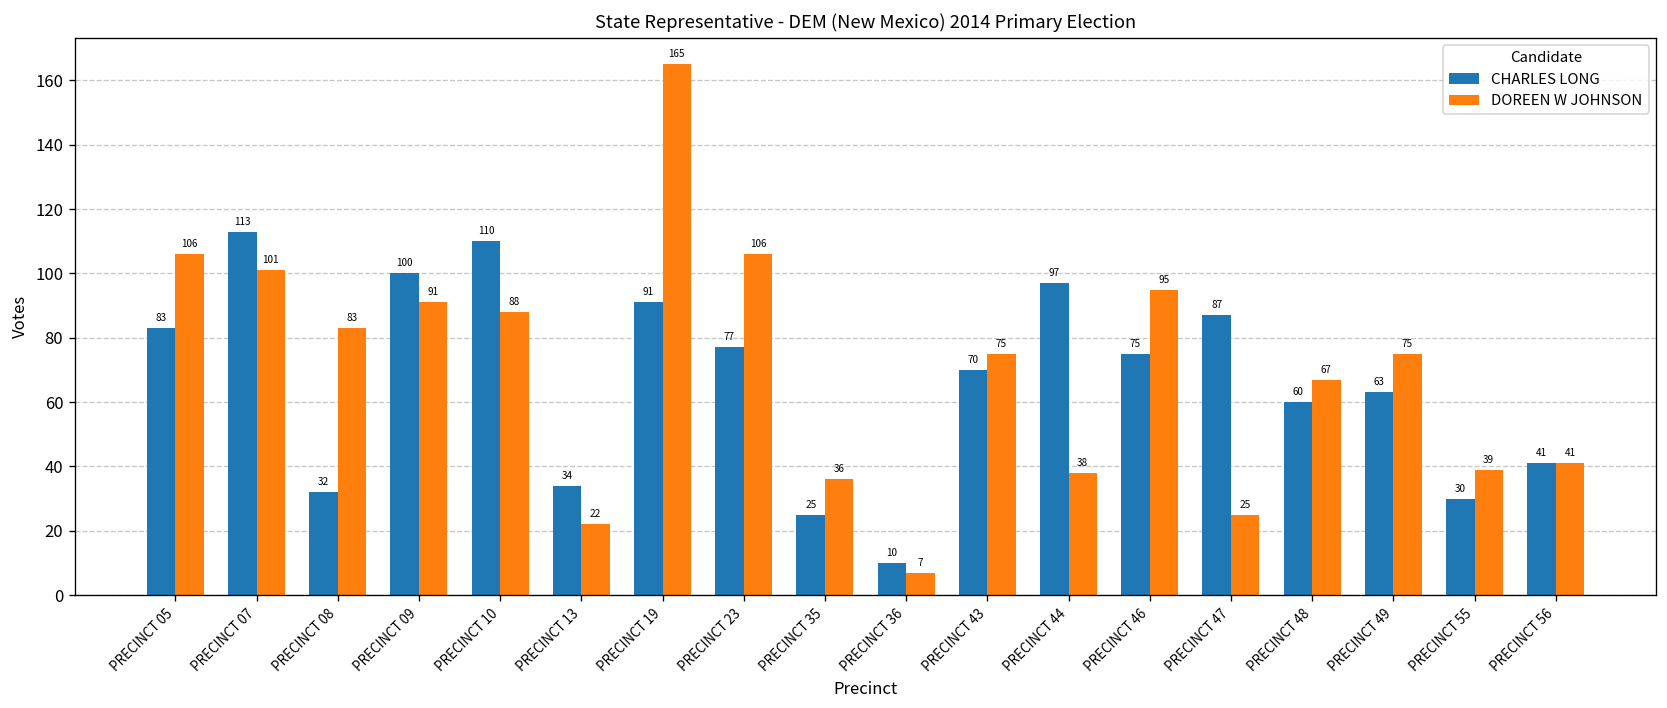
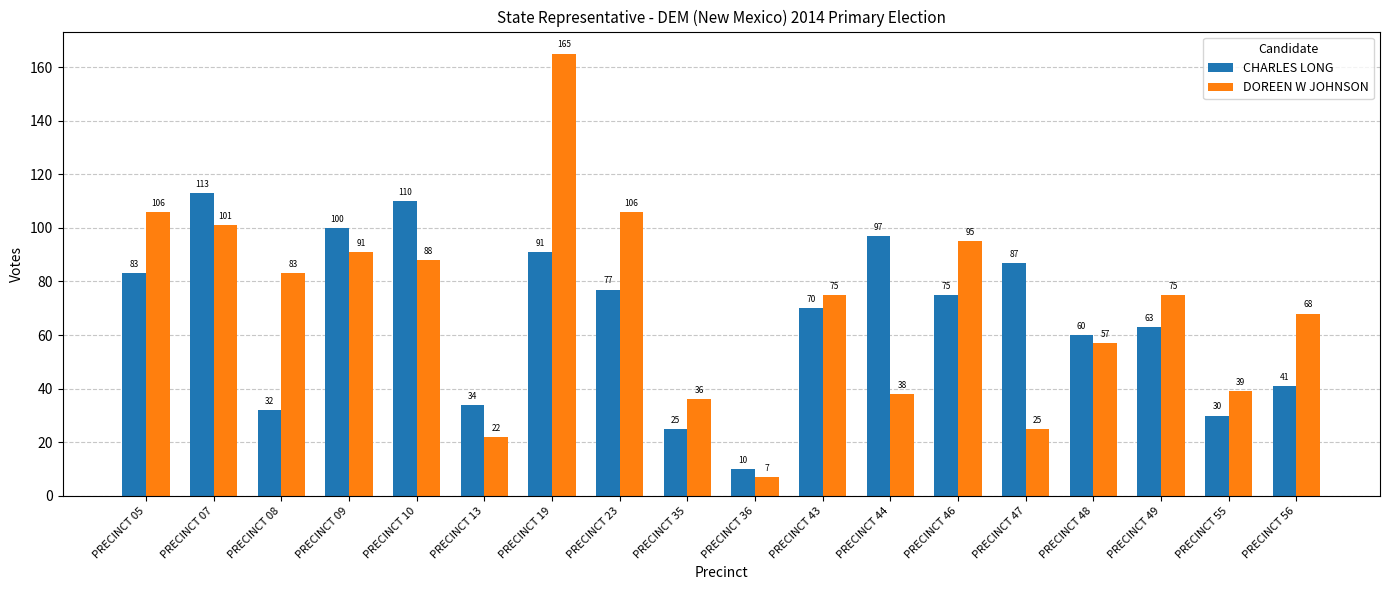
  {
    "CHARLES LONG": {
      "PRECINCT 05": 83,
      "PRECINCT 07": 113,
      "PRECINCT 08": 32,
      "PRECINCT 09": 100,
      "PRECINCT 10": 110,
      "PRECINCT 13": 34,
      "PRECINCT 19": 91,
      "PRECINCT 23": 77,
      "PRECINCT 35": 25,
      "PRECINCT 36": 10,
      "PRECINCT 43": 70,
      "PRECINCT 44": 97,
      "PRECINCT 46": 75,
      "PRECINCT 47": 87,
      "PRECINCT 48": 60,
      "PRECINCT 49": 63,
      "PRECINCT 55": 30,
      "PRECINCT 56": 41
    },
    "DOREEN W JOHNSON": {
      "PRECINCT 05": 106,
      "PRECINCT 07": 101,
      "PRECINCT 08": 83,
      "PRECINCT 09": 91,
      "PRECINCT 10": 88,
      "PRECINCT 13": 22,
      "PRECINCT 19": 165,
      "PRECINCT 23": 106,
      "PRECINCT 35": 36,
      "PRECINCT 36": 7,
      "PRECINCT 43": 75,
      "PRECINCT 44": 38,
      "PRECINCT 46": 95,
      "PRECINCT 47": 25,
-     "PRECINCT 48": 67,
+     "PRECINCT 48": 57,
      "PRECINCT 49": 75,
      "PRECINCT 55": 39,
-     "PRECINCT 56": 41
+     "PRECINCT 56": 68
    }
  }
